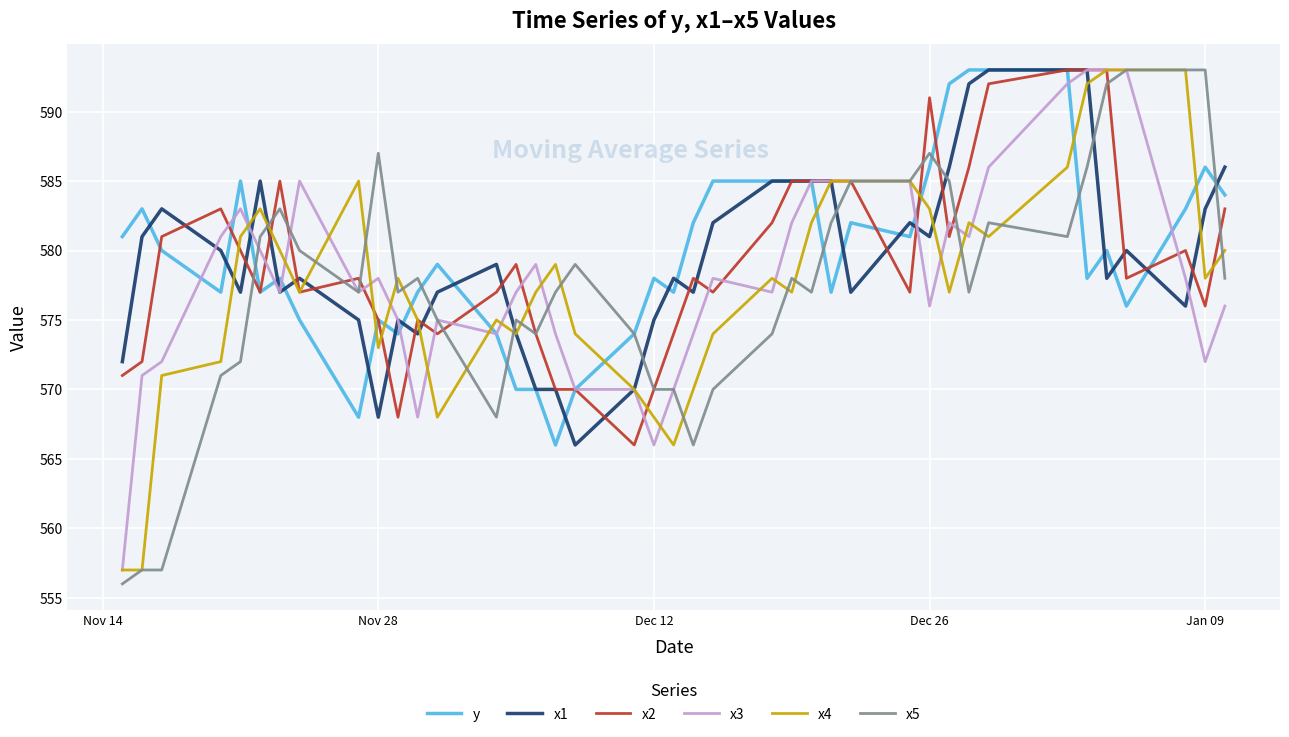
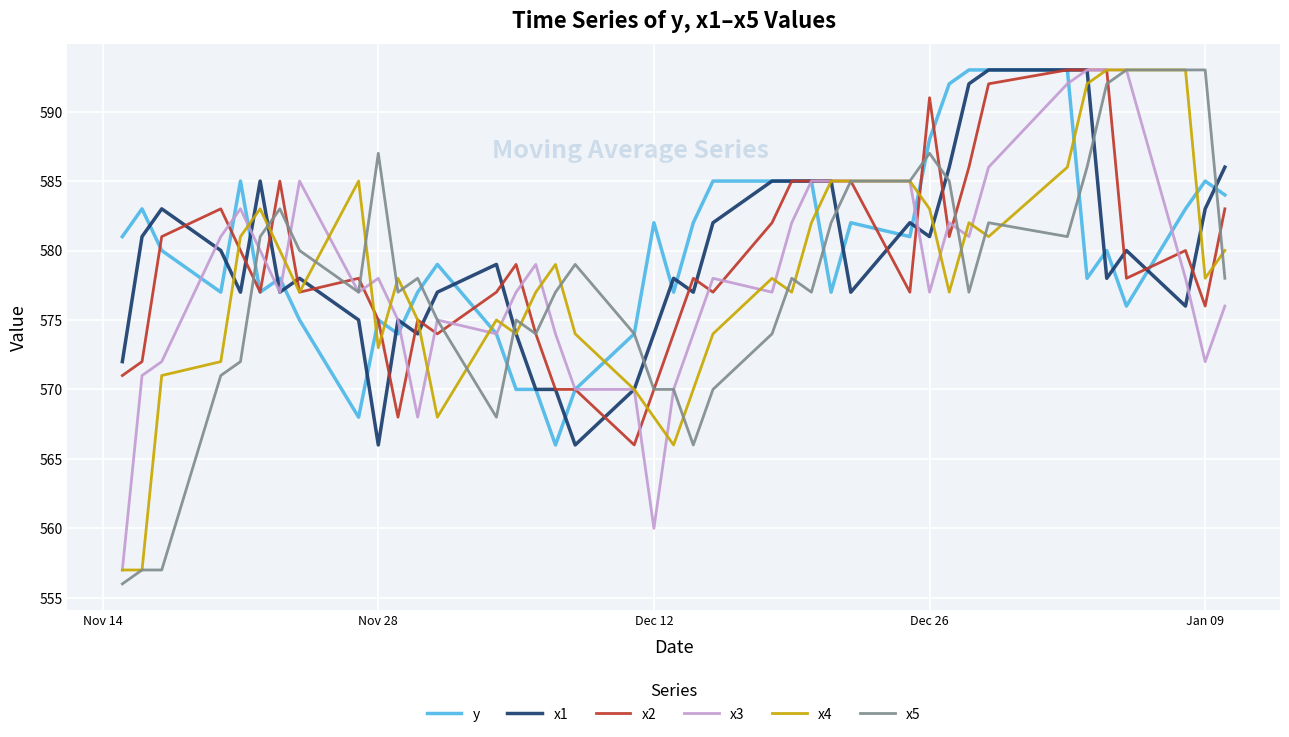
  {
    "y": {
-     "Dec 12": 578,
-     "Dec 26": 586,
-     "Jan 09": 586
+     "Dec 12": 582,
+     "Dec 26": 588,
+     "Jan 09": 585
    },
    "x1": {
-     "Nov 28": 568,
-     "Dec 12": 575,
+     "Nov 28": 566,
+     "Dec 12": 574,
      "Dec 26": 581,
      "Jan 09": 583
    },
    "x2": {
      "Dec 26": 591,
      "Jan 09": 576
    },
    "x3": {
      "Nov 28": 578,
-     "Dec 12": 566,
-     "Dec 26": 576,
+     "Dec 12": 560,
+     "Dec 26": 577,
      "Jan 09": 572
    },
    "x4": {
      "Nov 28": 573,
      "Dec 12": 568,
      "Dec 26": 583,
      "Jan 09": 578
    },
    "x5": {
      "Nov 28": 587,
      "Dec 26": 587,
      "Jan 09": 593
    }
  }
